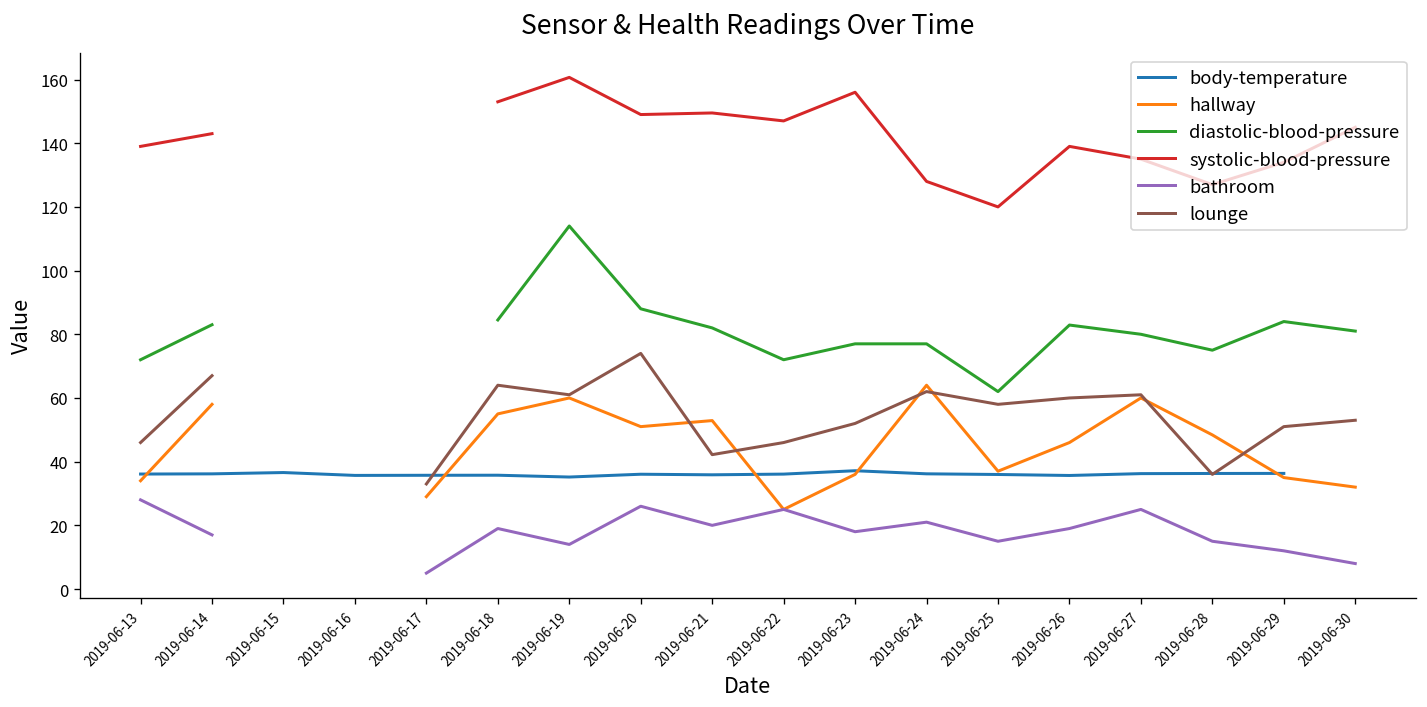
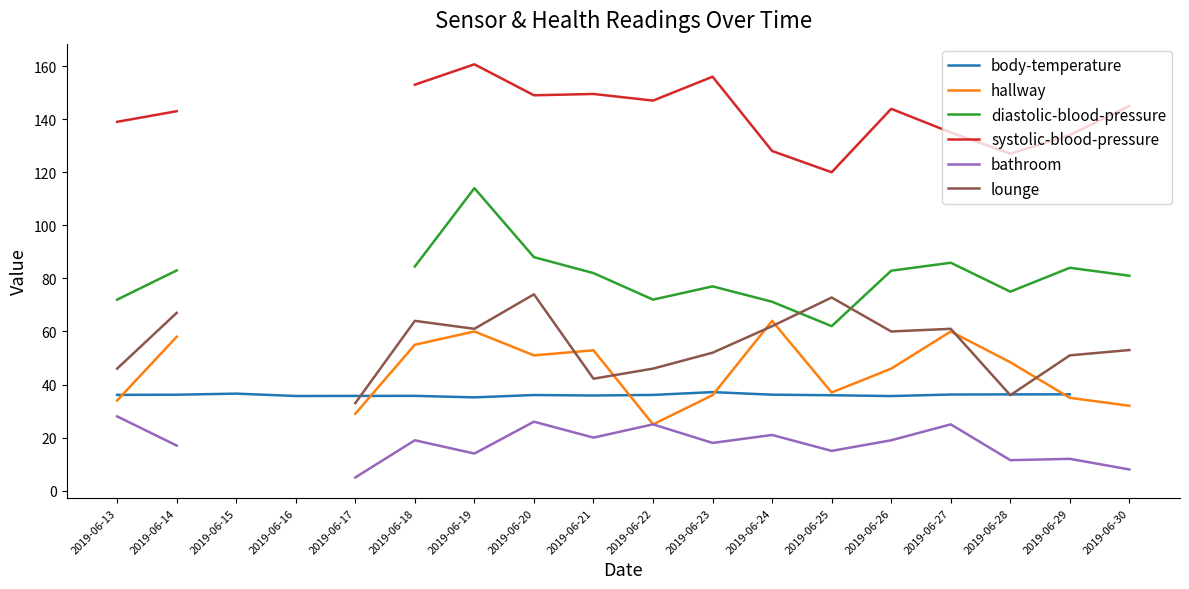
  {
    "body-temperature": {
      "2019-06-13": 36,
      "2019-06-14": 36,
      "2019-06-15": 37,
      "2019-06-16": 36,
      "2019-06-17": 36,
      "2019-06-18": 36,
      "2019-06-19": 35,
      "2019-06-20": 36,
      "2019-06-21": 36,
      "2019-06-22": 36,
      "2019-06-23": 37,
      "2019-06-24": 36,
      "2019-06-25": 36,
      "2019-06-26": 36,
      "2019-06-27": 36,
      "2019-06-29": 36
    },
    "hallway": {
      "2019-06-13": 34,
      "2019-06-14": 58,
      "2019-06-17": 29,
      "2019-06-18": 55,
      "2019-06-19": 60,
      "2019-06-20": 51,
      "2019-06-21": 53,
      "2019-06-23": 36,
      "2019-06-24": 64,
      "2019-06-25": 37,
      "2019-06-26": 46,
      "2019-06-27": 60,
      "2019-06-28": 48,
      "2019-06-29": 35,
      "2019-06-30": 32
    },
    "diastolic-blood-pressure": {
      "2019-06-13": 72,
      "2019-06-14": 83,
      "2019-06-18": 85,
      "2019-06-19": 114,
      "2019-06-20": 88,
      "2019-06-21": 82,
      "2019-06-22": 72,
      "2019-06-23": 77,
-     "2019-06-24": 77,
+     "2019-06-24": 71,
      "2019-06-25": 62,
      "2019-06-26": 83,
-     "2019-06-27": 80,
+     "2019-06-27": 86,
      "2019-06-28": 75,
      "2019-06-29": 84,
      "2019-06-30": 81
    },
    "systolic-blood-pressure": {
      "2019-06-13": 139,
      "2019-06-14": 143,
      "2019-06-18": 153,
      "2019-06-19": 161,
      "2019-06-20": 149,
      "2019-06-21": 150,
      "2019-06-22": 147,
      "2019-06-23": 156,
      "2019-06-24": 128,
      "2019-06-25": 120,
-     "2019-06-26": 139
+     "2019-06-26": 144
    },
    "bathroom": {
      "2019-06-13": 28,
      "2019-06-14": 17,
      "2019-06-17": 5,
      "2019-06-18": 19,
      "2019-06-19": 14,
      "2019-06-20": 26,
      "2019-06-21": 20,
      "2019-06-23": 18,
      "2019-06-24": 21,
      "2019-06-25": 15,
      "2019-06-26": 19,
      "2019-06-27": 25,
-     "2019-06-28": 15,
+     "2019-06-28": 12,
      "2019-06-29": 12,
      "2019-06-30": 8
    },
    "lounge": {
      "2019-06-13": 46,
      "2019-06-14": 67,
      "2019-06-17": 33,
      "2019-06-18": 64,
      "2019-06-19": 61,
      "2019-06-20": 74,
      "2019-06-21": 42,
      "2019-06-22": 46,
      "2019-06-23": 52,
      "2019-06-24": 62,
-     "2019-06-25": 58,
+     "2019-06-25": 73,
      "2019-06-26": 60,
      "2019-06-27": 61,
      "2019-06-29": 51,
      "2019-06-30": 53
    }
  }
